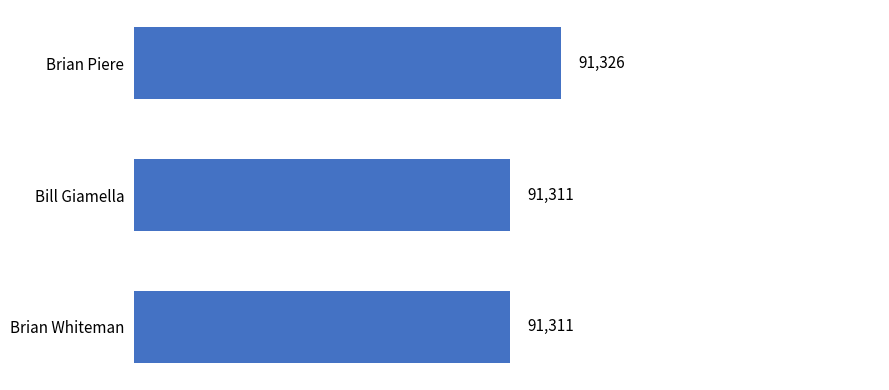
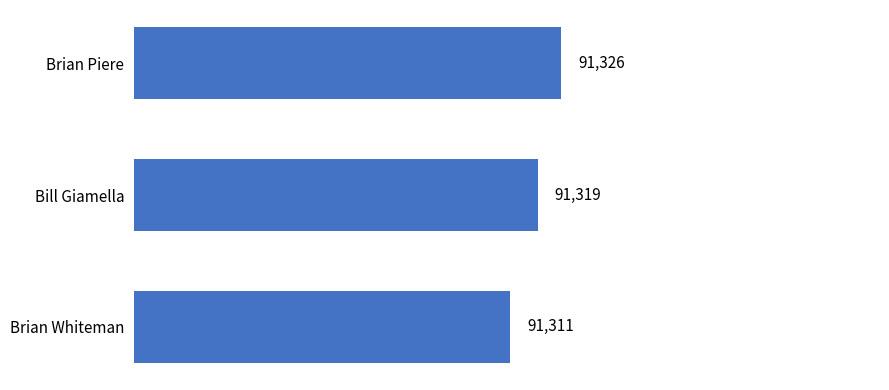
  {
    "Brian Piere": "91,326",
-   "Bill Giamella": "91,311",
+   "Bill Giamella": "91,319",
    "Brian Whiteman": "91,311"
  }
